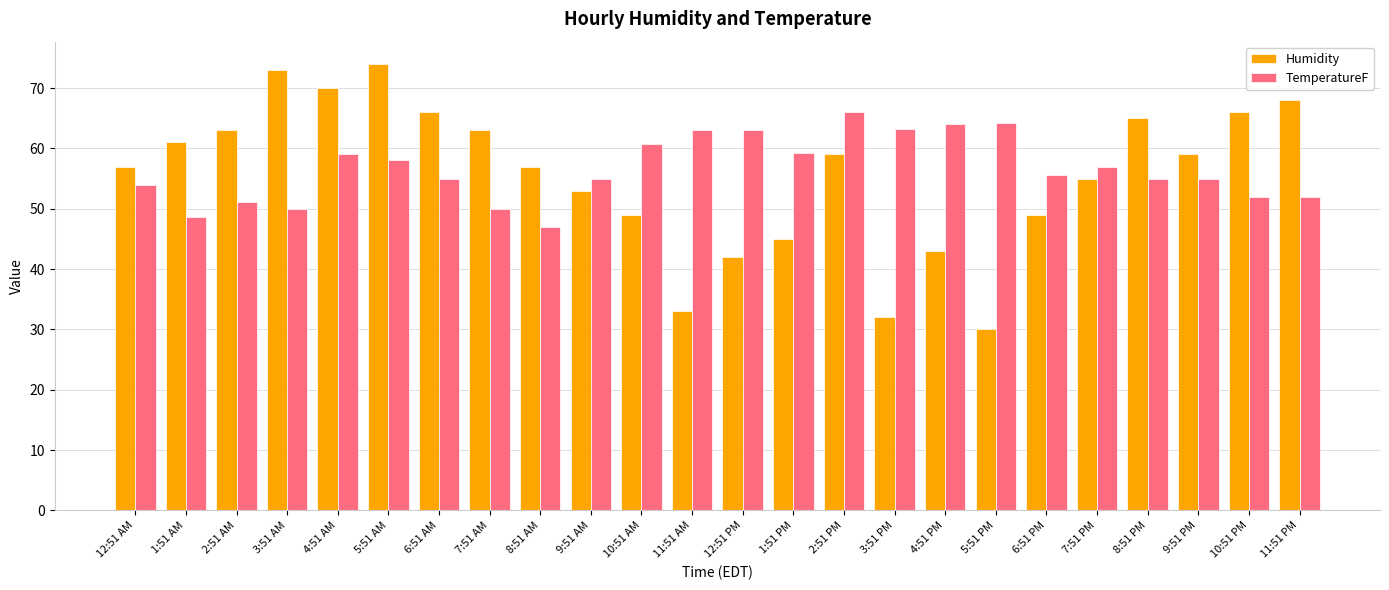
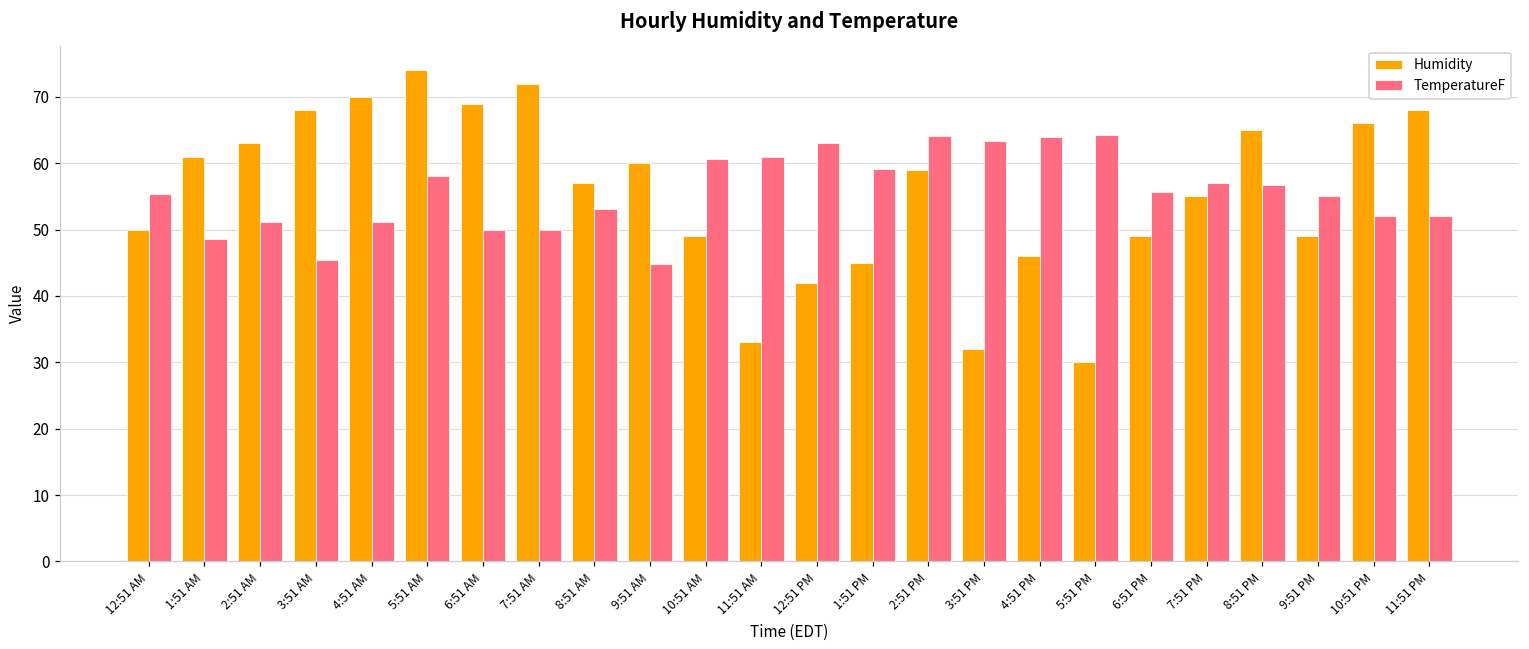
  {
    "Humidity": {
-     "12:51 AM": 57,
+     "12:51 AM": 50,
      "1:51 AM": 61,
      "2:51 AM": 63,
-     "3:51 AM": 73,
+     "3:51 AM": 68,
      "4:51 AM": 70,
      "5:51 AM": 74,
-     "6:51 AM": 66,
-     "7:51 AM": 63,
+     "6:51 AM": 69,
+     "7:51 AM": 72,
      "8:51 AM": 57,
-     "9:51 AM": 53,
+     "9:51 AM": 60,
      "10:51 AM": 49,
      "11:51 AM": 33,
      "12:51 PM": 42,
      "1:51 PM": 45,
      "2:51 PM": 59,
      "3:51 PM": 32,
-     "4:51 PM": 43,
+     "4:51 PM": 46,
      "5:51 PM": 30,
      "6:51 PM": 49,
      "7:51 PM": 55,
      "8:51 PM": 65,
-     "9:51 PM": 59,
+     "9:51 PM": 49,
      "10:51 PM": 66,
      "11:51 PM": 68
    },
    "TemperatureF": {
-     "12:51 AM": 54,
+     "12:51 AM": 55,
      "1:51 AM": 49,
      "2:51 AM": 51,
-     "3:51 AM": 50,
-     "4:51 AM": 59,
+     "3:51 AM": 45,
+     "4:51 AM": 51,
      "5:51 AM": 58,
-     "6:51 AM": 55,
+     "6:51 AM": 50,
      "7:51 AM": 50,
-     "8:51 AM": 47,
-     "9:51 AM": 55,
+     "8:51 AM": 53,
+     "9:51 AM": 45,
      "10:51 AM": 61,
-     "11:51 AM": 63,
+     "11:51 AM": 61,
      "12:51 PM": 63,
      "1:51 PM": 59,
-     "2:51 PM": 66,
+     "2:51 PM": 64,
      "3:51 PM": 63,
      "4:51 PM": 64,
      "5:51 PM": 64,
      "6:51 PM": 56,
      "7:51 PM": 57,
-     "8:51 PM": 55,
+     "8:51 PM": 57,
      "9:51 PM": 55,
      "10:51 PM": 52,
      "11:51 PM": 52
    }
  }
